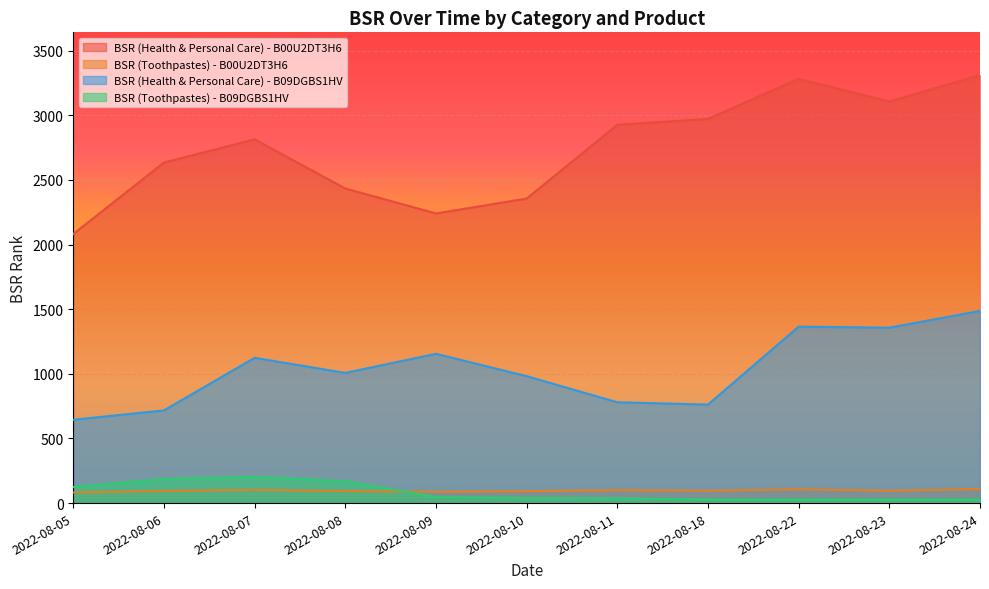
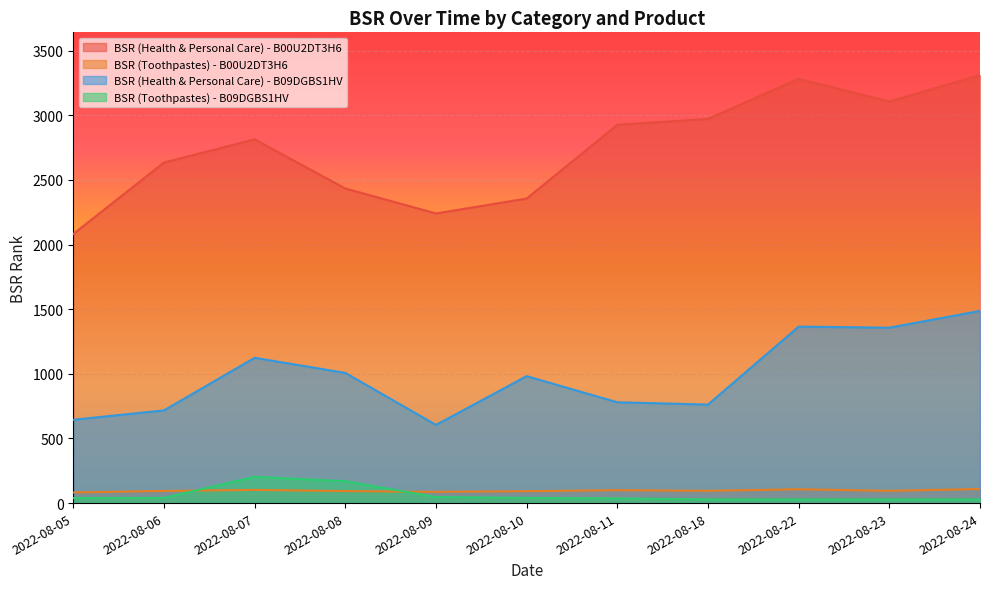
  {
    "BSR (Health & Personal Care) - B09DGBS1HV": {
      "2022-08-05": 640,
      "2022-08-06": 720,
      "2022-08-07": 1120,
      "2022-08-08": 1010,
-     "2022-08-09": 1160,
+     "2022-08-09": 600,
      "2022-08-10": 980,
      "2022-08-11": 780,
      "2022-08-18": 760,
      "2022-08-22": 1370,
      "2022-08-23": 1360,
      "2022-08-24": 1490
    },
    "BSR (Toothpastes) - B09DGBS1HV": {
-     "2022-08-05": 120,
-     "2022-08-06": 190,
+     "2022-08-05": 40,
+     "2022-08-06": 40,
      "2022-08-07": 200,
      "2022-08-08": 170,
      "2022-08-09": 50,
      "2022-08-10": 40,
      "2022-08-11": 40,
      "2022-08-18": 30,
      "2022-08-22": 30,
      "2022-08-23": 30,
      "2022-08-24": 30
    }
  }
